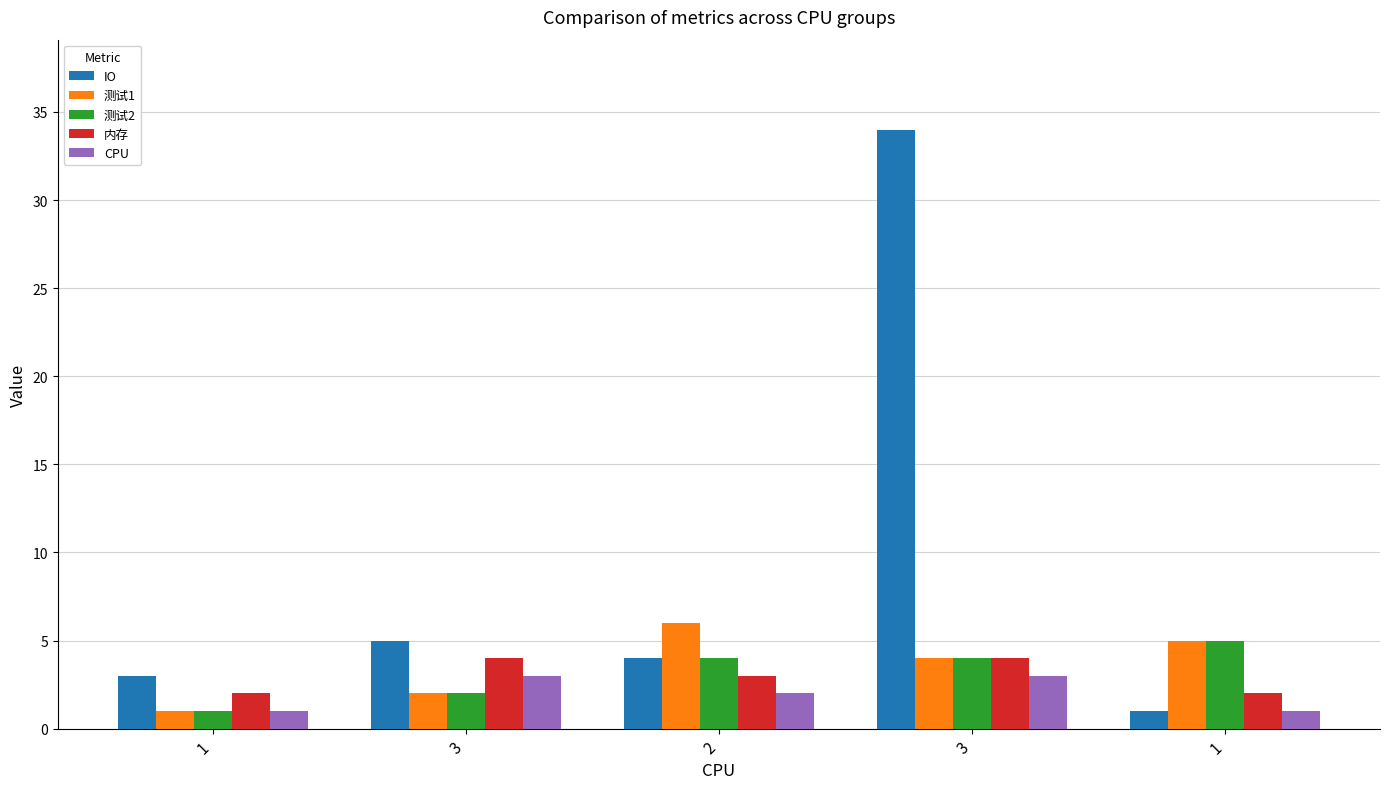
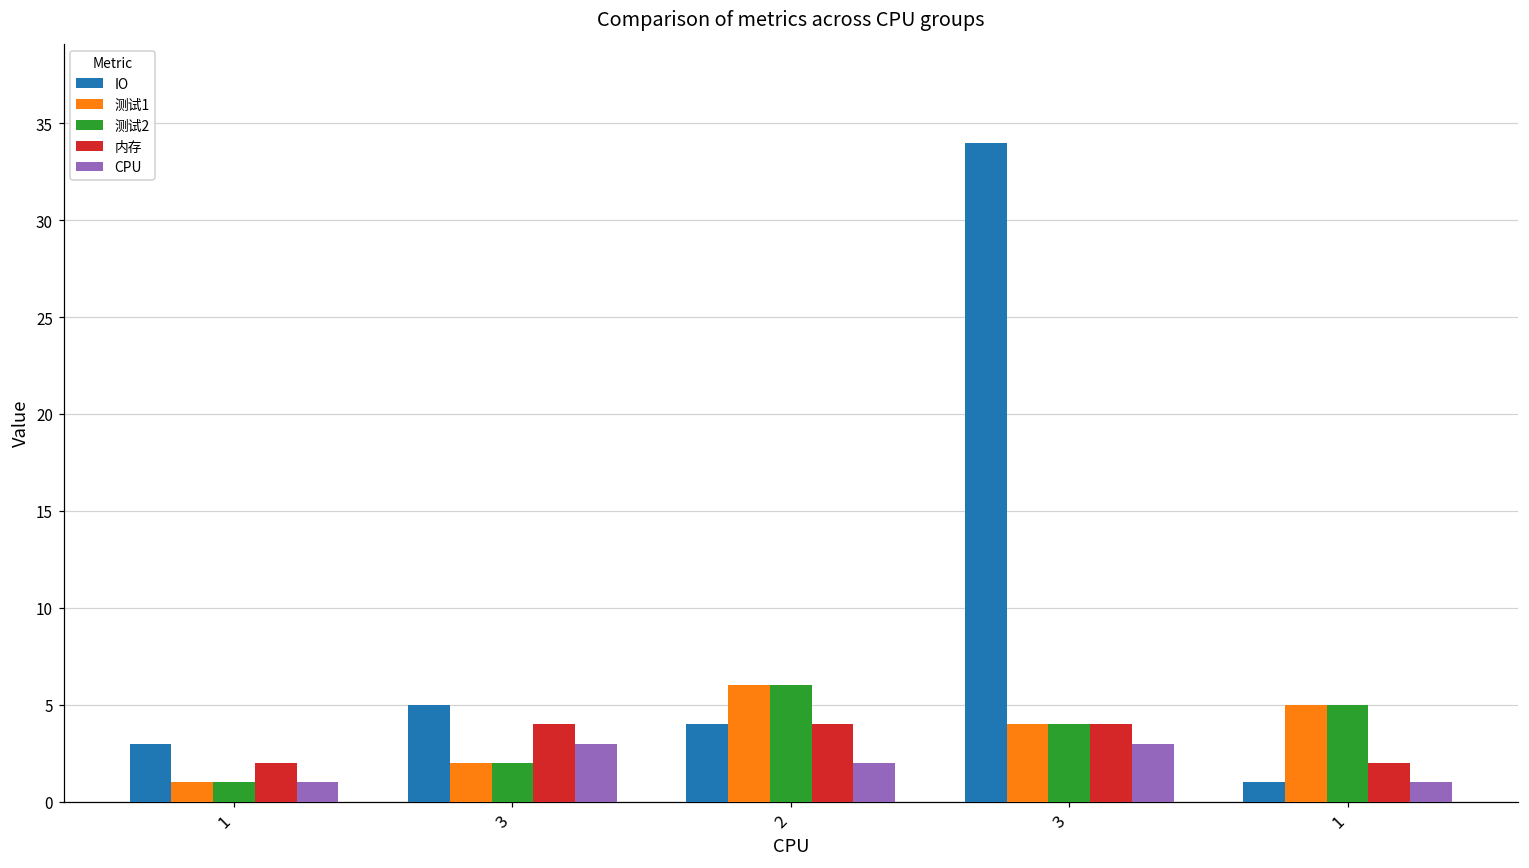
  {
    "IO": {
      "2": 4
    },
    "测试1": {
      "2": 6
    },
    "测试2": {
-     "2": 4
+     "2": 6
    },
    "内存": {
-     "2": 3
+     "2": 4
    },
    "CPU": {
      "2": 2
    }
  }
